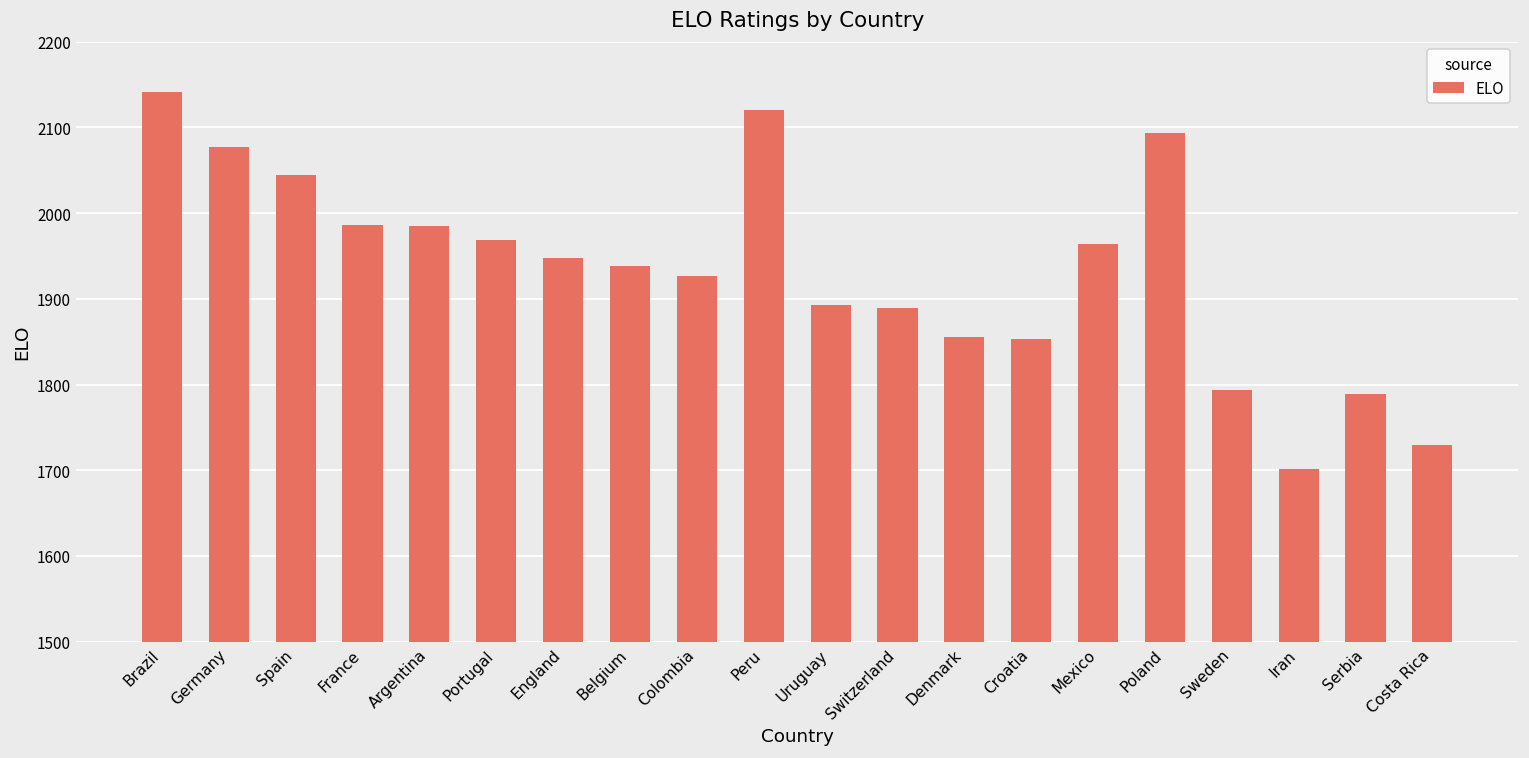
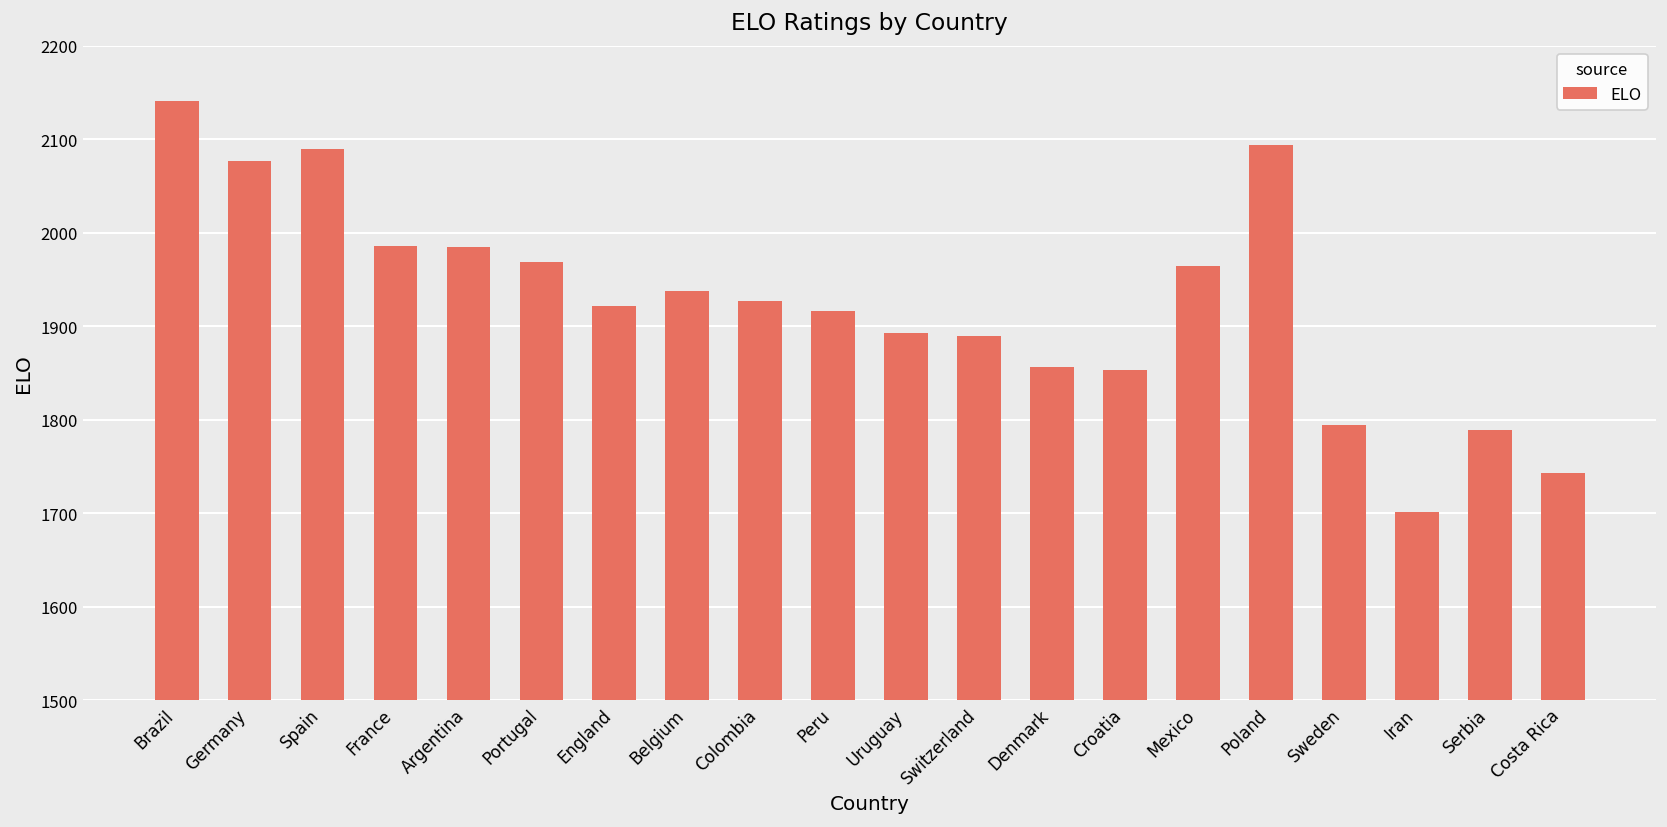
  {
    "Brazil": 2140,
    "Germany": 2080,
-   "Spain": 2040,
+   "Spain": 2090,
    "France": 1990,
    "Argentina": 1990,
    "Portugal": 1970,
-   "England": 1950,
+   "England": 1920,
    "Belgium": 1940,
    "Colombia": 1930,
-   "Peru": 2120,
+   "Peru": 1920,
    "Uruguay": 1890,
    "Switzerland": 1890,
    "Denmark": 1860,
    "Croatia": 1850,
    "Mexico": 1960,
    "Poland": 2090,
    "Sweden": 1790,
    "Iran": 1700,
    "Serbia": 1790,
-   "Costa Rica": 1730
+   "Costa Rica": 1740
  }
